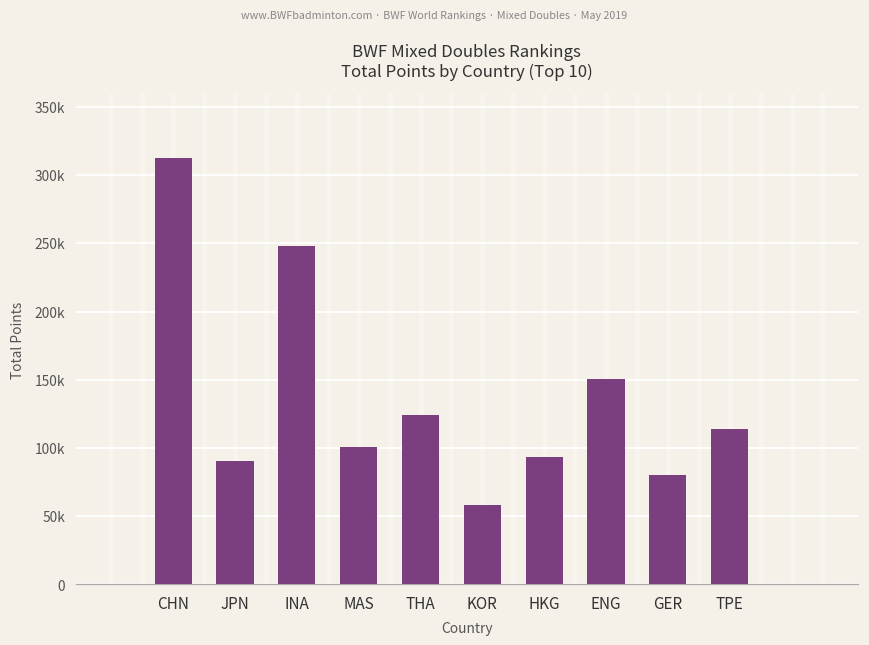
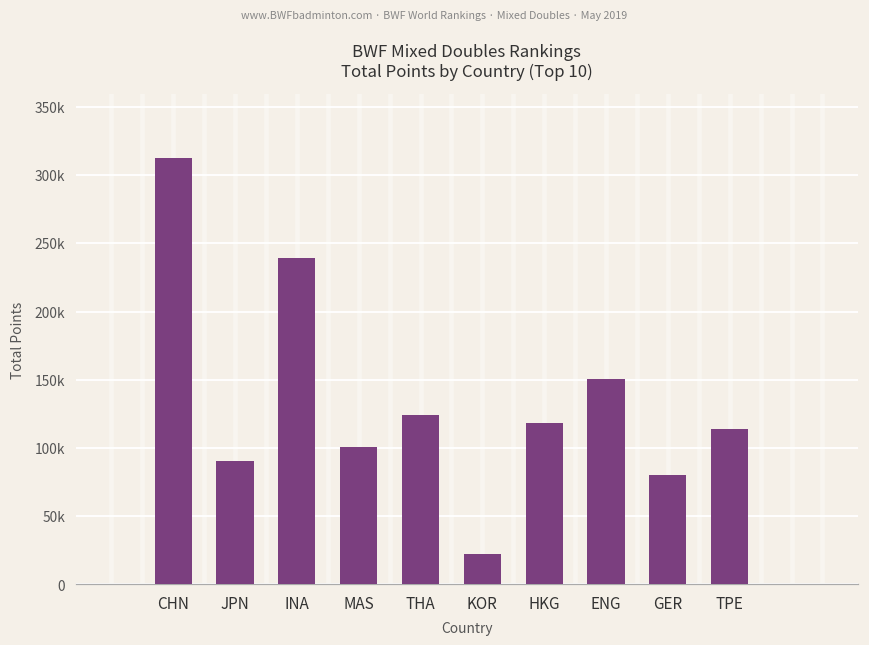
  {
    "CHN": 312000,
    "JPN": 90000,
-   "INA": 248000,
+   "INA": 239000,
    "MAS": 100000,
    "THA": 124000,
-   "KOR": 58000,
-   "HKG": 93000,
+   "KOR": 22000,
+   "HKG": 118000,
    "ENG": 151000,
    "GER": 81000,
    "TPE": 114000
  }
